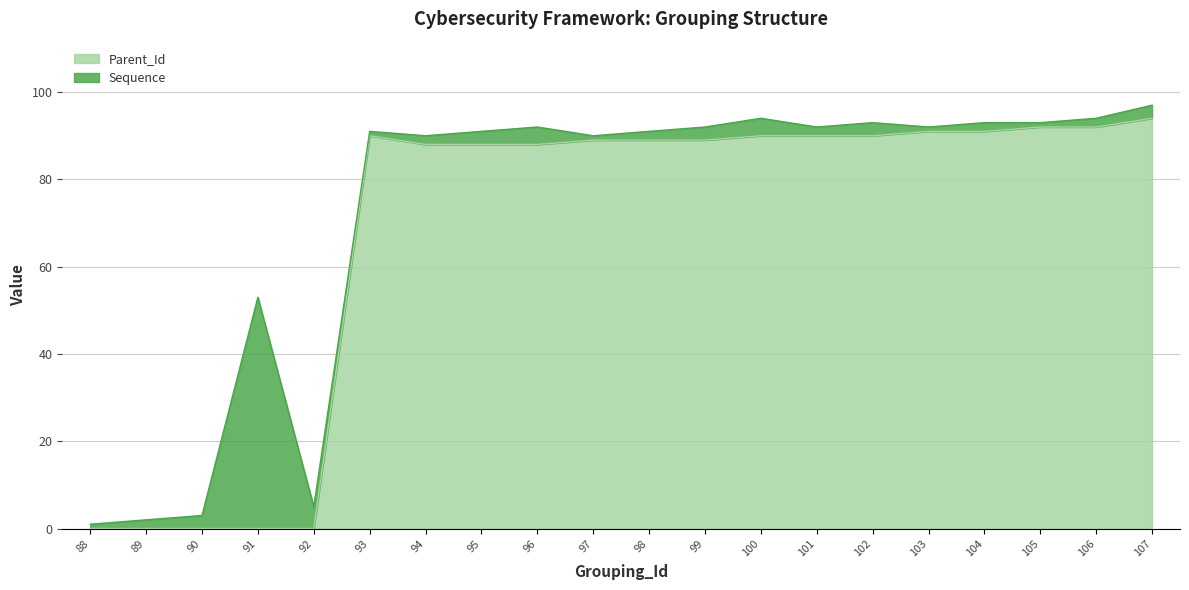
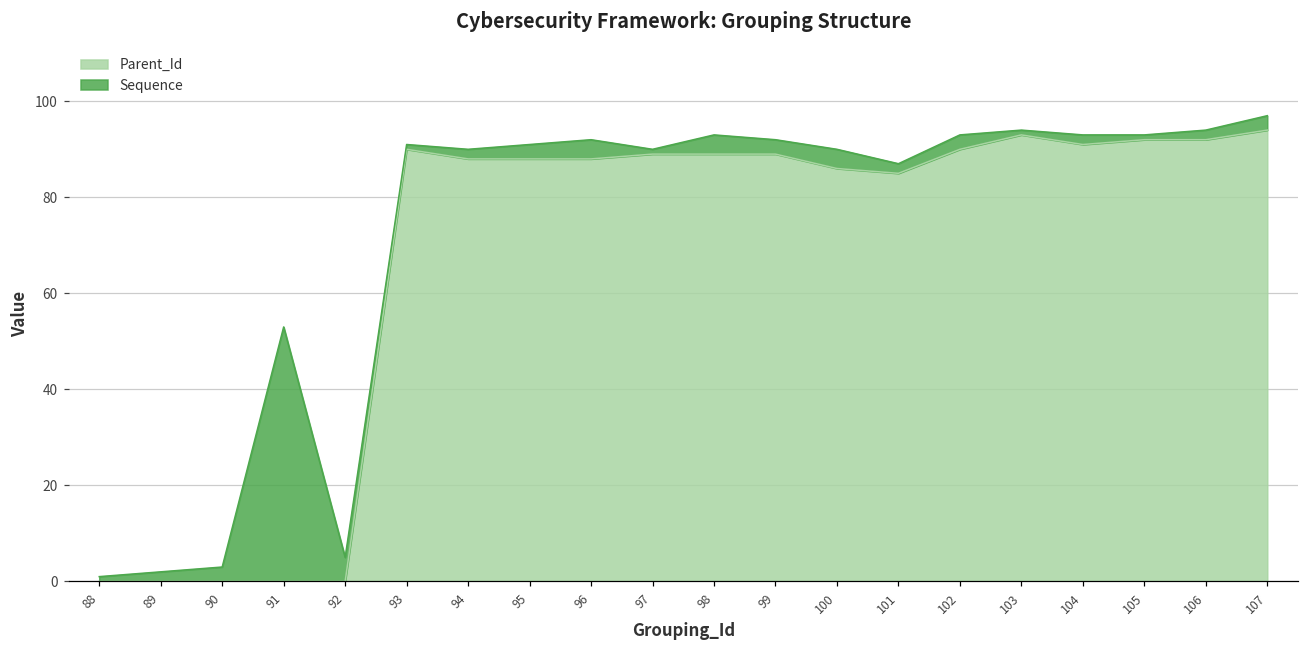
  {
    "Parent_Id": {
      "88": 0,
      "89": 0,
      "90": 0,
      "91": 0,
      "92": 0,
      "93": 90,
      "94": 88,
      "95": 88,
      "96": 88,
      "97": 89,
      "98": 89,
      "99": 89,
-     "100": 90,
-     "101": 90,
+     "100": 86,
+     "101": 85,
      "102": 90,
-     "103": 91,
+     "103": 93,
      "104": 91,
      "105": 92,
      "106": 92,
      "107": 94
    },
    "Sequence": {
      "88": 1,
      "89": 2,
      "90": 3,
      "91": 53,
      "92": 5,
      "93": 1,
      "94": 2,
      "95": 3,
      "96": 4,
      "97": 1,
-     "98": 2,
+     "98": 4,
      "99": 3,
      "100": 4,
      "101": 2,
      "102": 3,
      "103": 1,
      "104": 2,
      "105": 1,
      "106": 2,
      "107": 3
    }
  }
